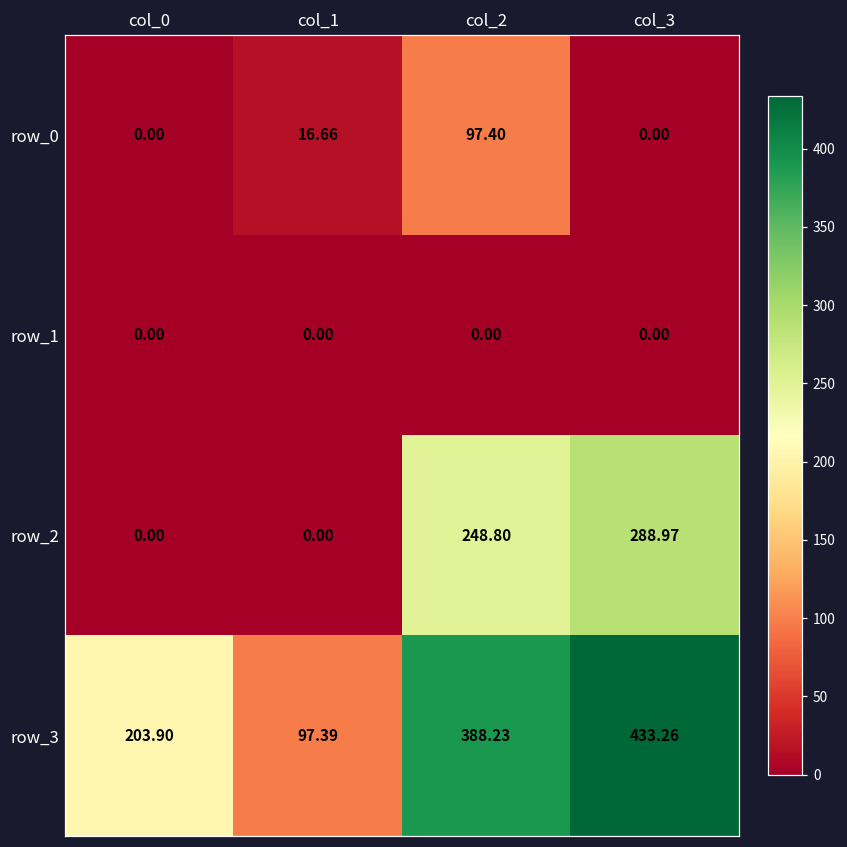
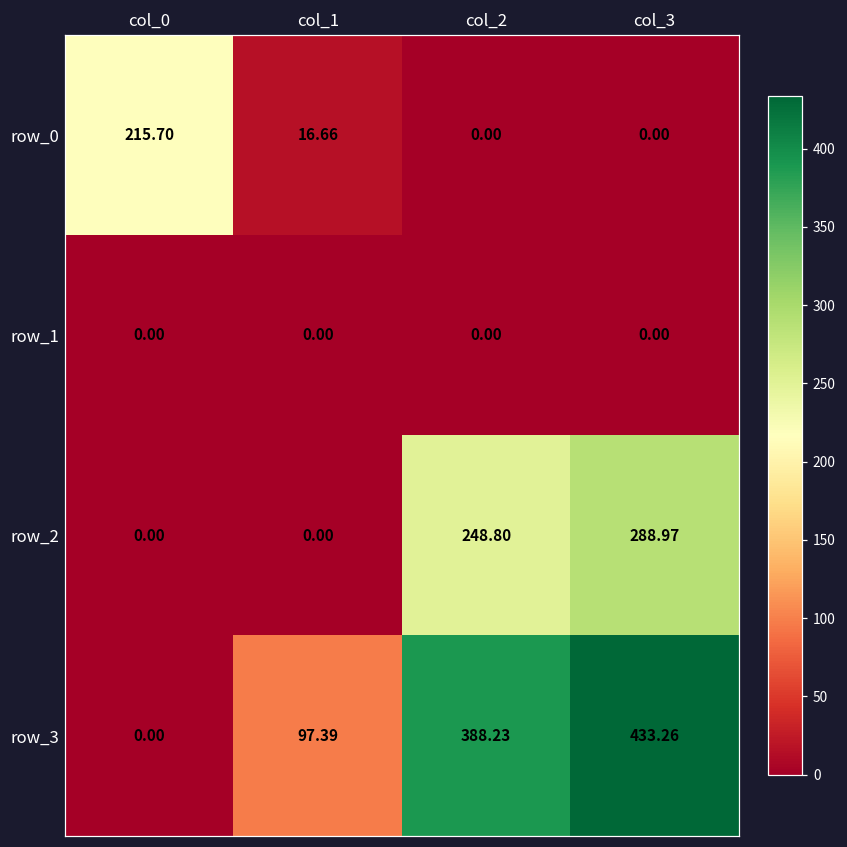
  {
    "row_0": {
-     "col_0": 0.00,
+     "col_0": 215.70,
      "col_1": 16.66,
-     "col_2": 97.40,
+     "col_2": 0.00,
      "col_3": 0.00
    },
    "row_1": {
      "col_0": 0.00,
      "col_1": 0.00,
      "col_2": 0.00,
      "col_3": 0.00
    },
    "row_2": {
      "col_0": 0.00,
      "col_1": 0.00,
      "col_2": 248.80,
      "col_3": 288.97
    },
    "row_3": {
-     "col_0": 203.90,
+     "col_0": 0.00,
      "col_1": 97.39,
      "col_2": 388.23,
      "col_3": 433.26
    }
  }
